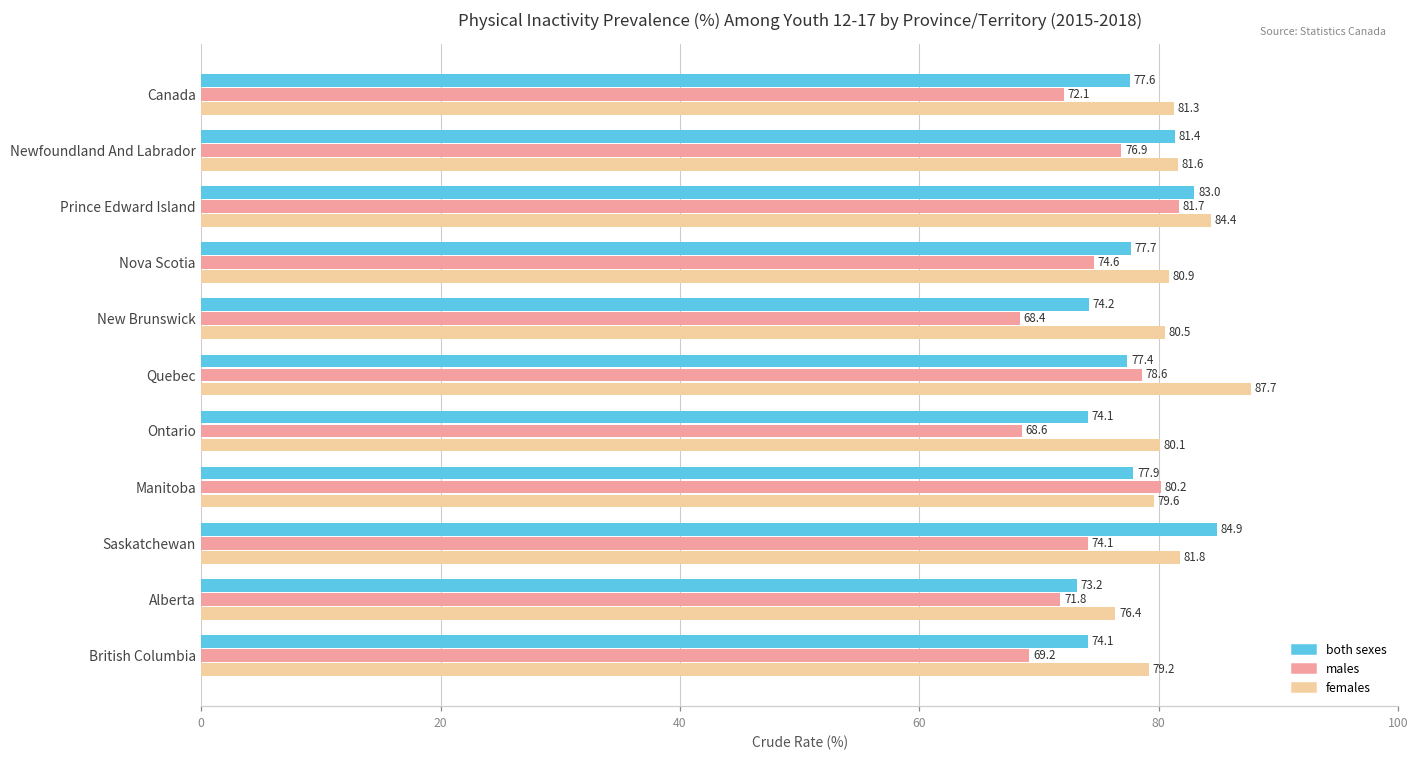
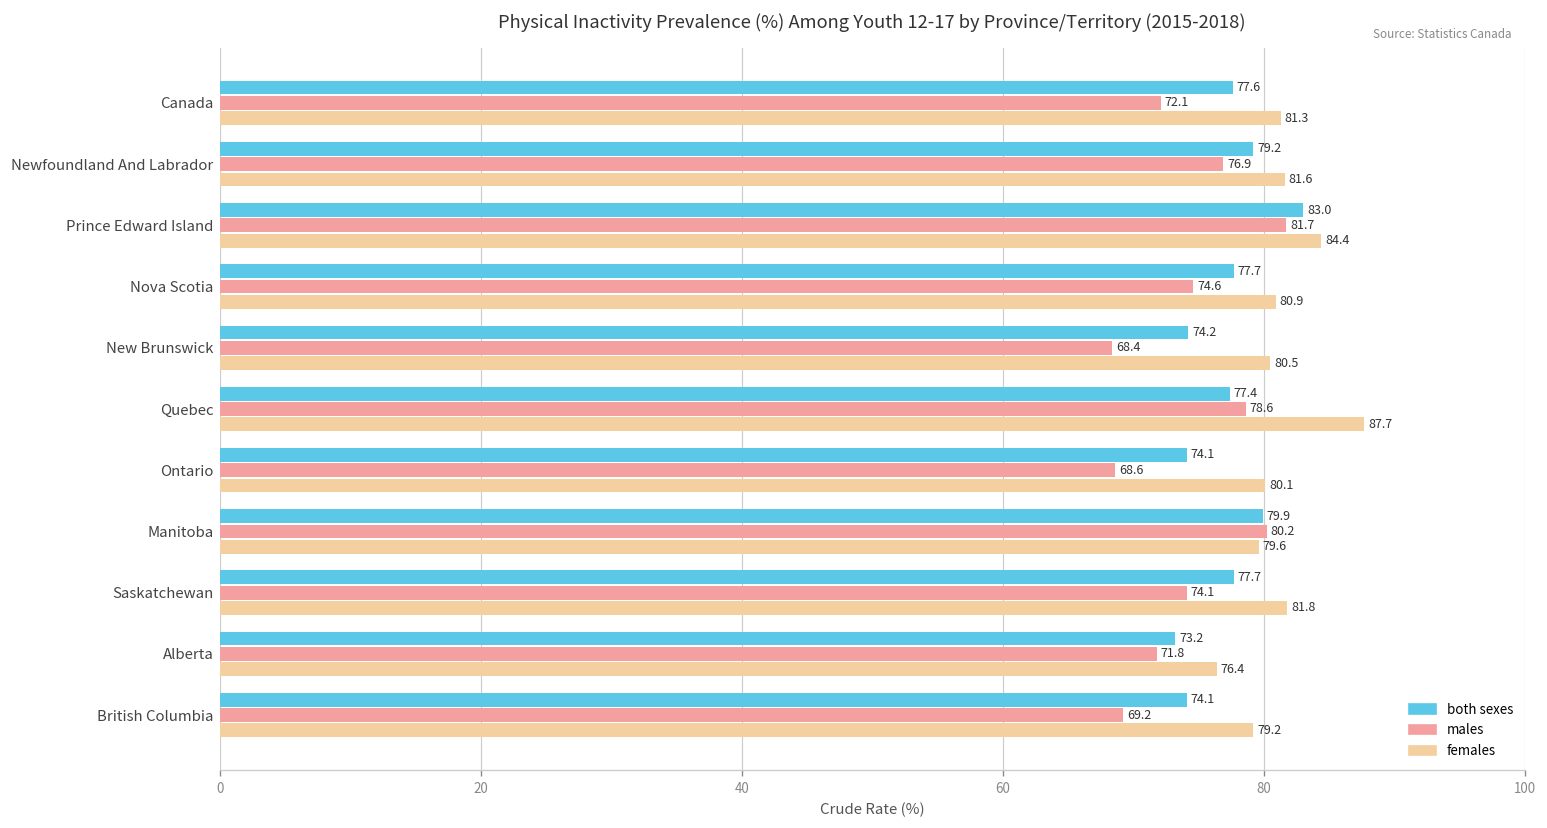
  {
    "both sexes": {
      "Canada": 77.6,
-     "Newfoundland And Labrador": 81.4,
+     "Newfoundland And Labrador": 79.2,
      "Prince Edward Island": 83.0,
      "Nova Scotia": 77.7,
      "New Brunswick": 74.2,
      "Quebec": 77.4,
      "Ontario": 74.1,
-     "Manitoba": 77.9,
-     "Saskatchewan": 84.9,
+     "Manitoba": 79.9,
+     "Saskatchewan": 77.7,
      "Alberta": 73.2,
      "British Columbia": 74.1
    }
  }
